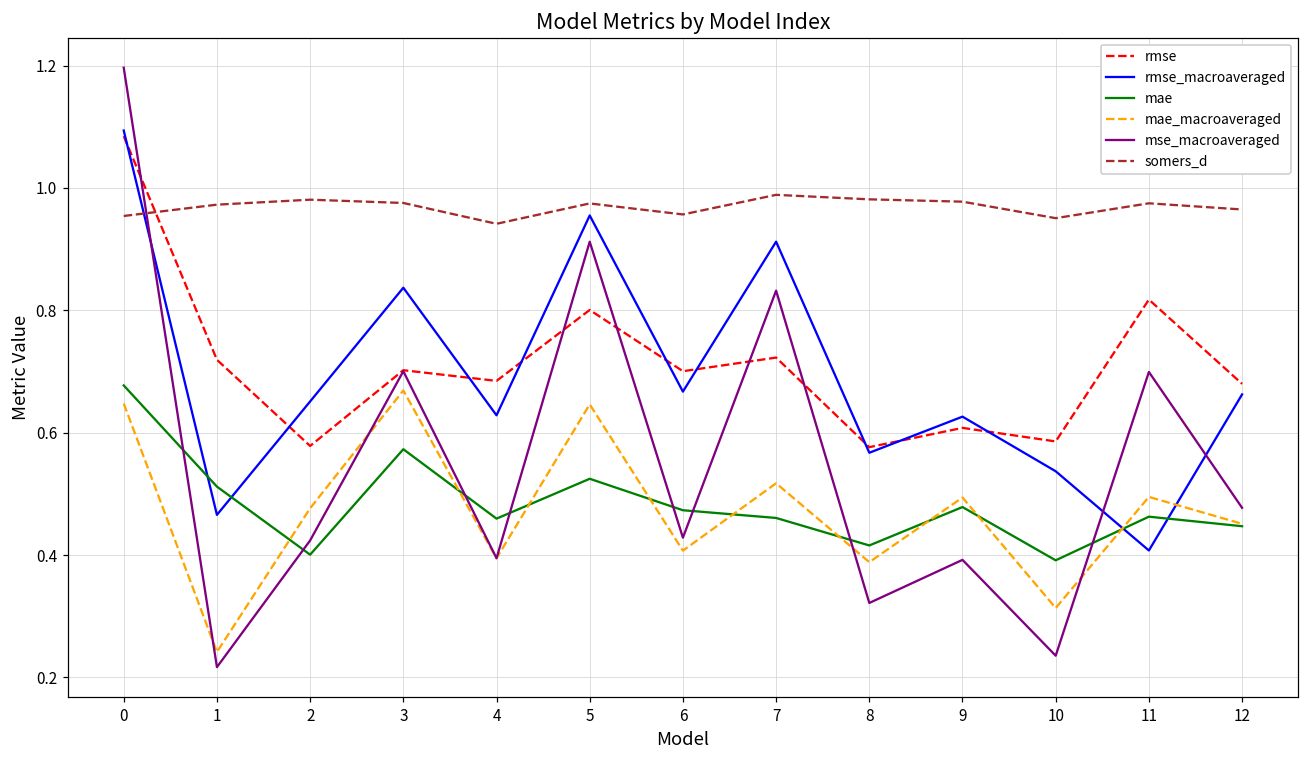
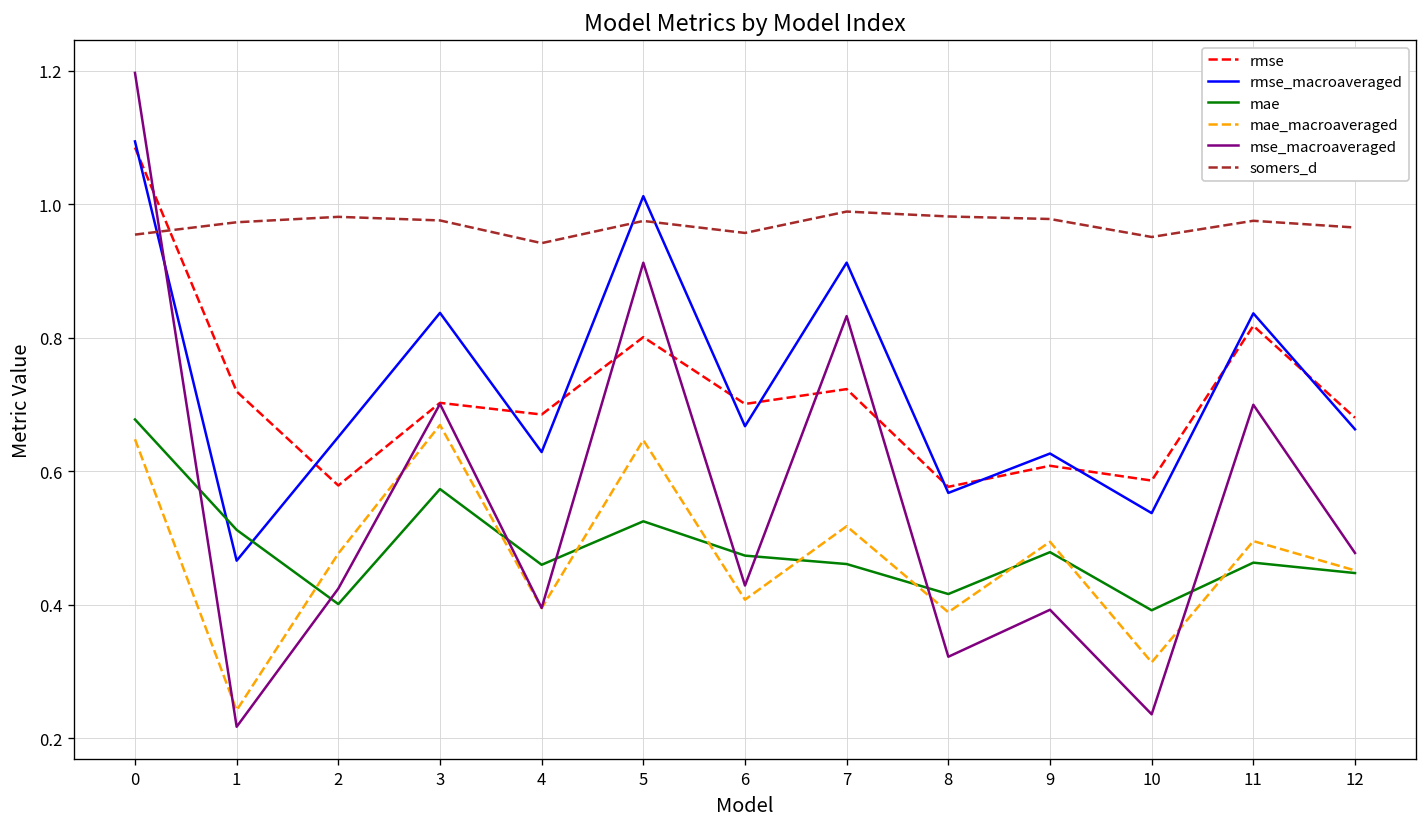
  {
    "rmse": {
      "0": 1.08,
      "1": 0.72,
      "2": 0.58,
      "4": 0.68,
      "5": 0.80,
      "6": 0.70,
      "7": 0.72,
      "8": 0.58,
      "9": 0.61,
      "10": 0.59,
      "11": 0.82,
      "12": 0.68
    },
    "rmse_macroaveraged": {
      "0": 1.09,
      "1": 0.47,
      "2": 0.65,
      "3": 0.84,
      "4": 0.63,
-     "5": 0.96,
+     "5": 1.01,
      "6": 0.67,
      "7": 0.91,
      "8": 0.57,
      "9": 0.63,
      "10": 0.54,
-     "11": 0.41,
+     "11": 0.84,
      "12": 0.66
    },
    "mae": {
      "0": 0.68,
      "1": 0.51,
      "2": 0.40,
      "3": 0.57,
      "4": 0.46,
      "5": 0.52,
      "6": 0.47,
      "7": 0.46,
      "8": 0.42,
      "9": 0.48,
      "10": 0.39,
      "11": 0.46
    },
    "mae_macroaveraged": {
      "0": 0.65,
      "1": 0.24,
      "2": 0.48,
      "3": 0.67,
      "5": 0.65,
      "6": 0.41,
      "7": 0.52,
      "8": 0.39,
      "9": 0.49,
      "10": 0.31,
      "11": 0.50
    },
    "mse_macroaveraged": {
      "0": 1.20,
      "1": 0.22,
      "2": 0.42,
      "5": 0.91,
      "6": 0.43,
      "7": 0.83,
      "8": 0.32,
      "9": 0.39,
      "10": 0.24,
      "11": 0.70,
      "12": 0.48
    },
    "somers_d": {
      "0": 0.95,
      "1": 0.97,
      "2": 0.98,
      "3": 0.98,
      "4": 0.94,
      "5": 0.97,
      "6": 0.96,
      "7": 0.99,
      "8": 0.98,
      "9": 0.98,
      "10": 0.95,
      "11": 0.97,
      "12": 0.96
    }
  }
